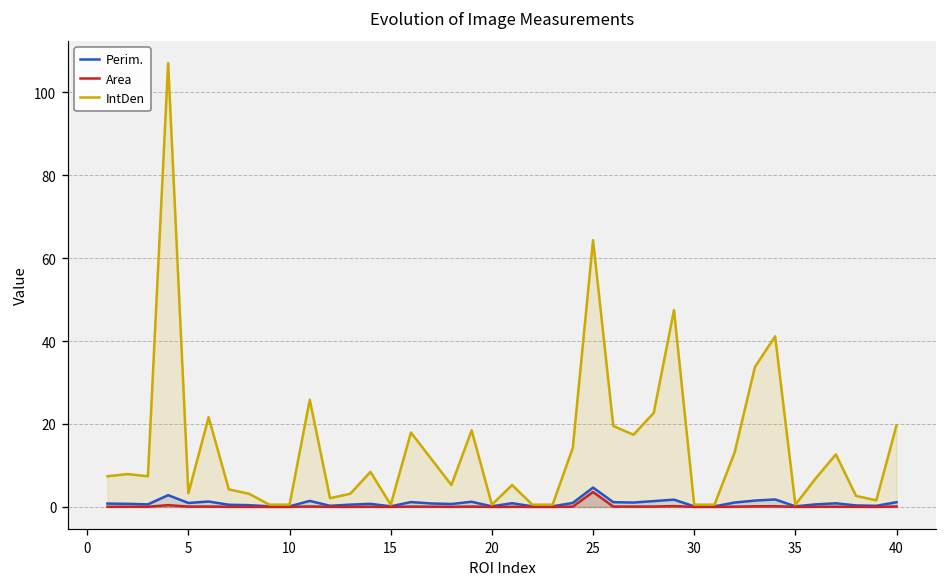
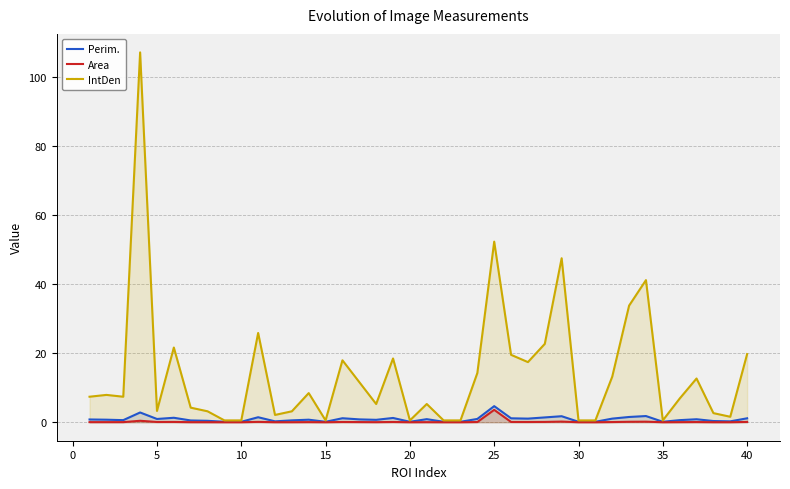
  {
    "Perim.": {
      "5": 1,
      "25": 5,
      "40": 1
    },
    "Area": {
      "5": 0,
      "25": 4,
      "40": 0
    },
    "IntDen": {
      "5": 3,
-     "25": 64,
+     "25": 52,
      "40": 20
    }
  }
